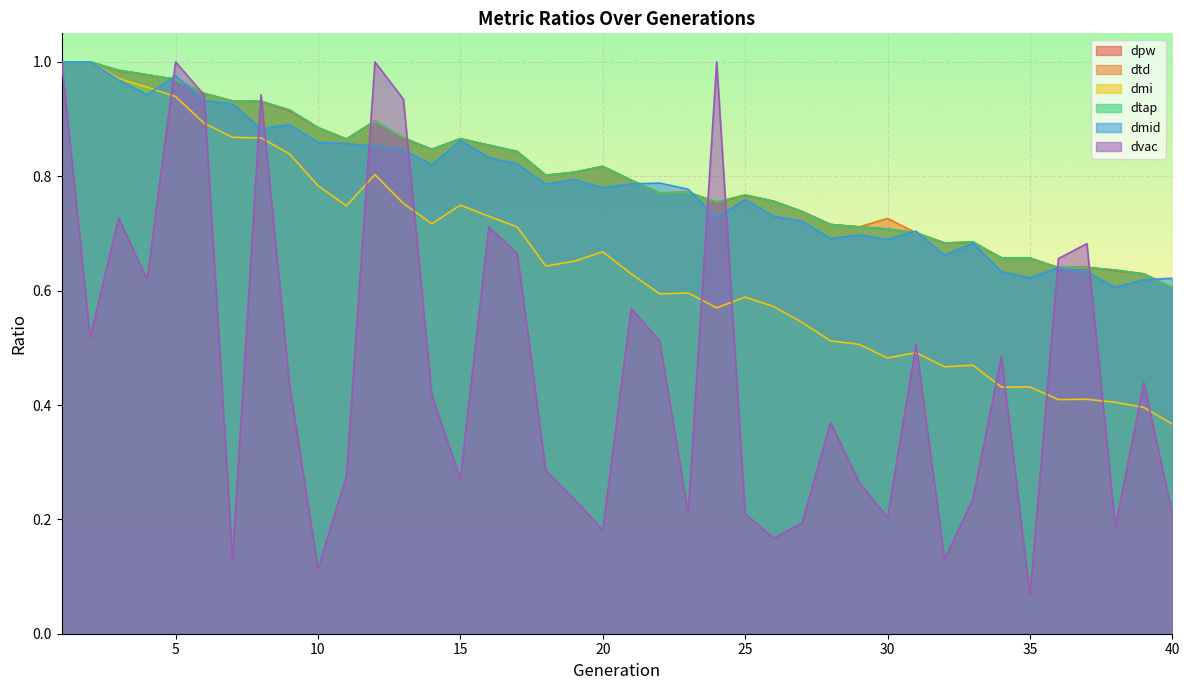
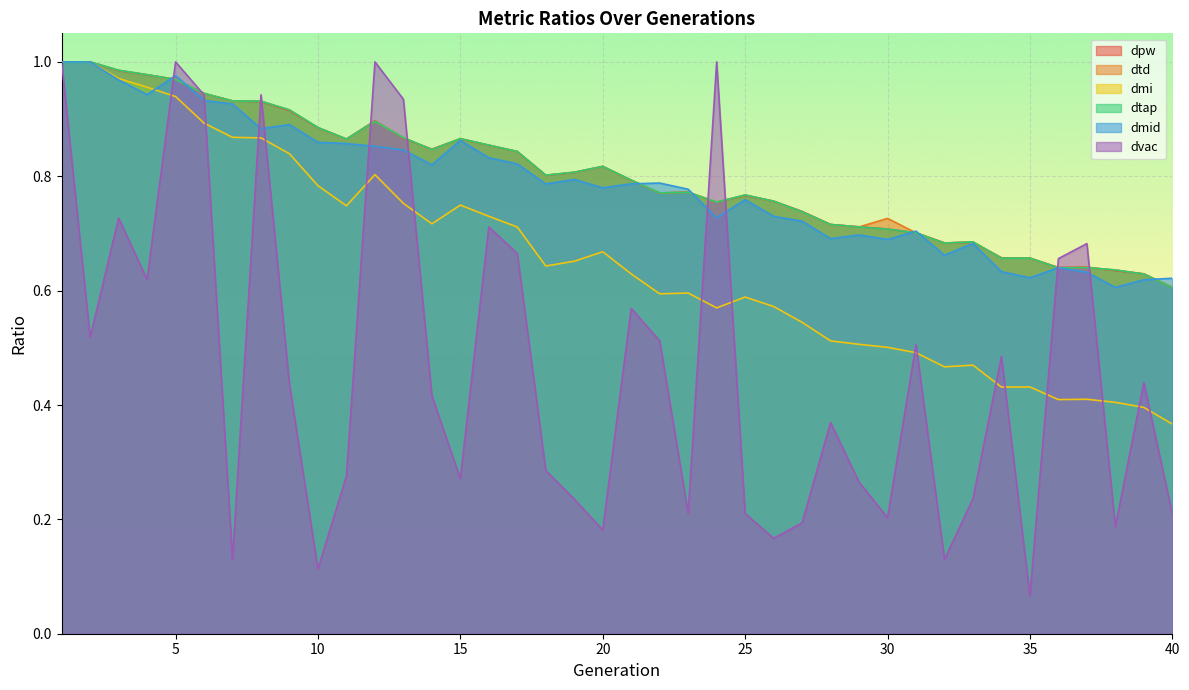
  {
    "dmi": {
      "5": 0.94,
      "10": 0.78,
      "15": 0.75,
      "20": 0.67,
      "25": 0.59,
-     "30": 0.48,
+     "30": 0.50,
      "35": 0.43,
      "40": 0.37
    },
    "dmid": {
      "5": 0.98,
      "10": 0.86,
      "20": 0.78,
      "25": 0.76,
      "30": 0.69,
      "35": 0.62,
      "40": 0.62
    },
    "dvac": {
      "5": 1.00,
      "10": 0.11,
      "15": 0.27,
      "20": 0.18,
      "25": 0.21,
      "30": 0.20,
      "35": 0.07,
      "40": 0.21
    }
  }
